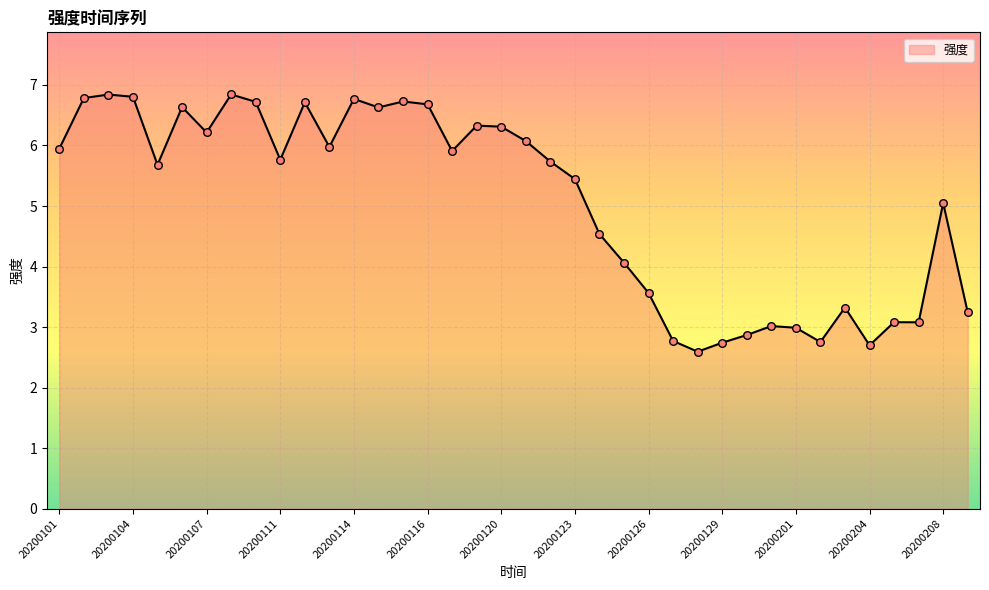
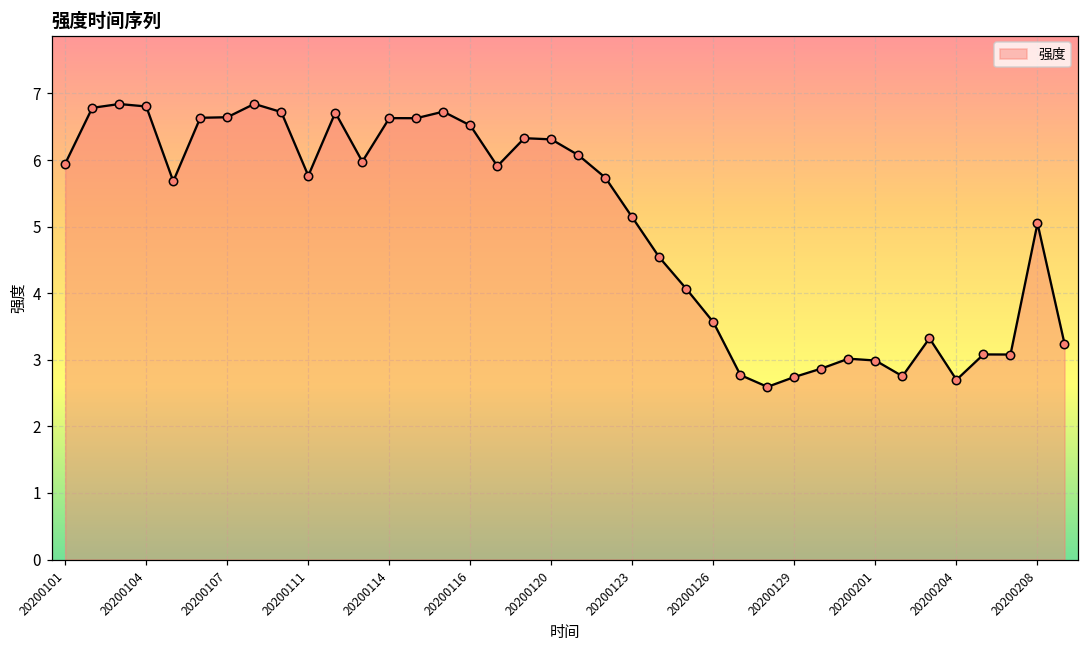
  {
    "20200101": 5.9,
    "20200104": 6.8,
-   "20200107": 6.2,
+   "20200107": 6.6,
    "20200111": 5.8,
-   "20200114": 6.8,
-   "20200116": 6.7,
+   "20200114": 6.6,
+   "20200116": 6.5,
    "20200120": 6.3,
-   "20200123": 5.4,
+   "20200123": 5.1,
    "20200126": 3.6,
    "20200129": 2.7,
    "20200201": 3.0,
    "20200204": 2.7,
    "20200208": 5.0
  }
